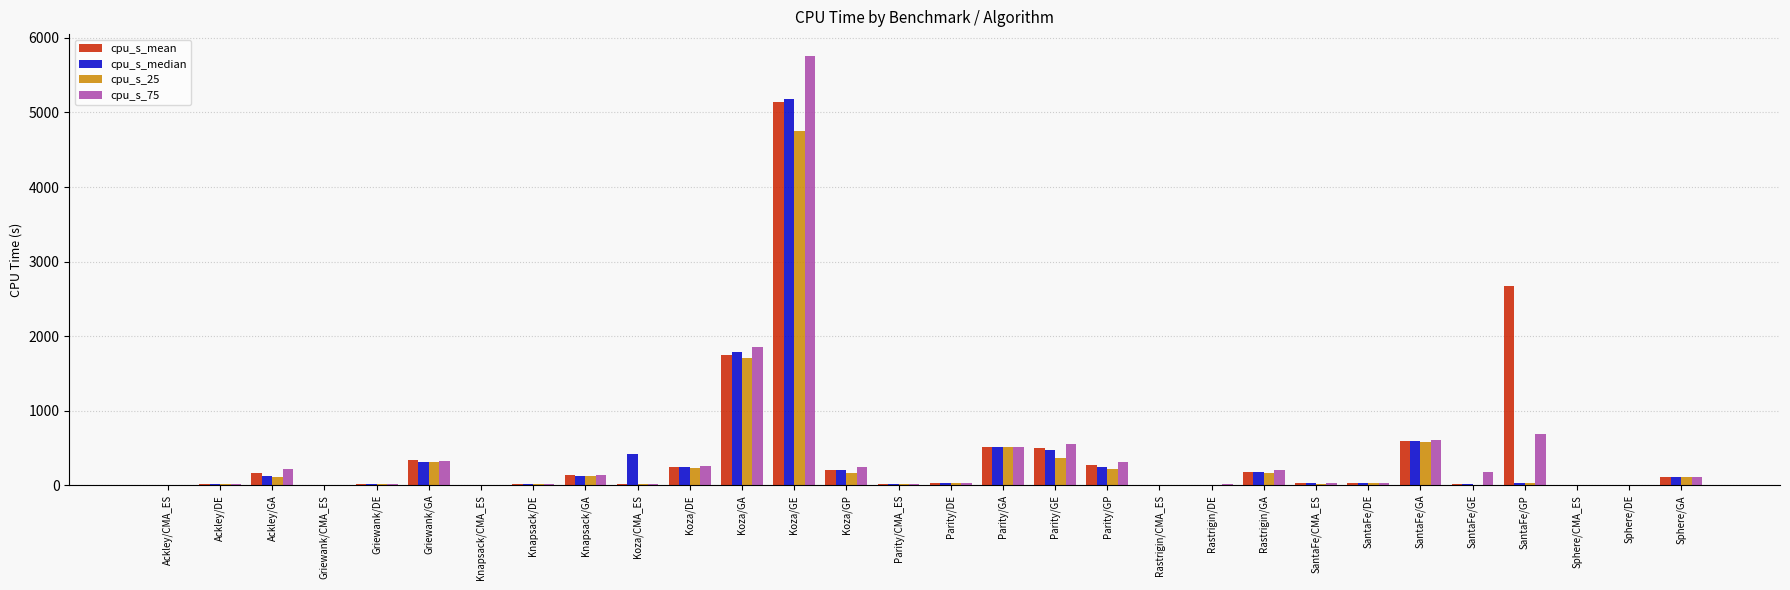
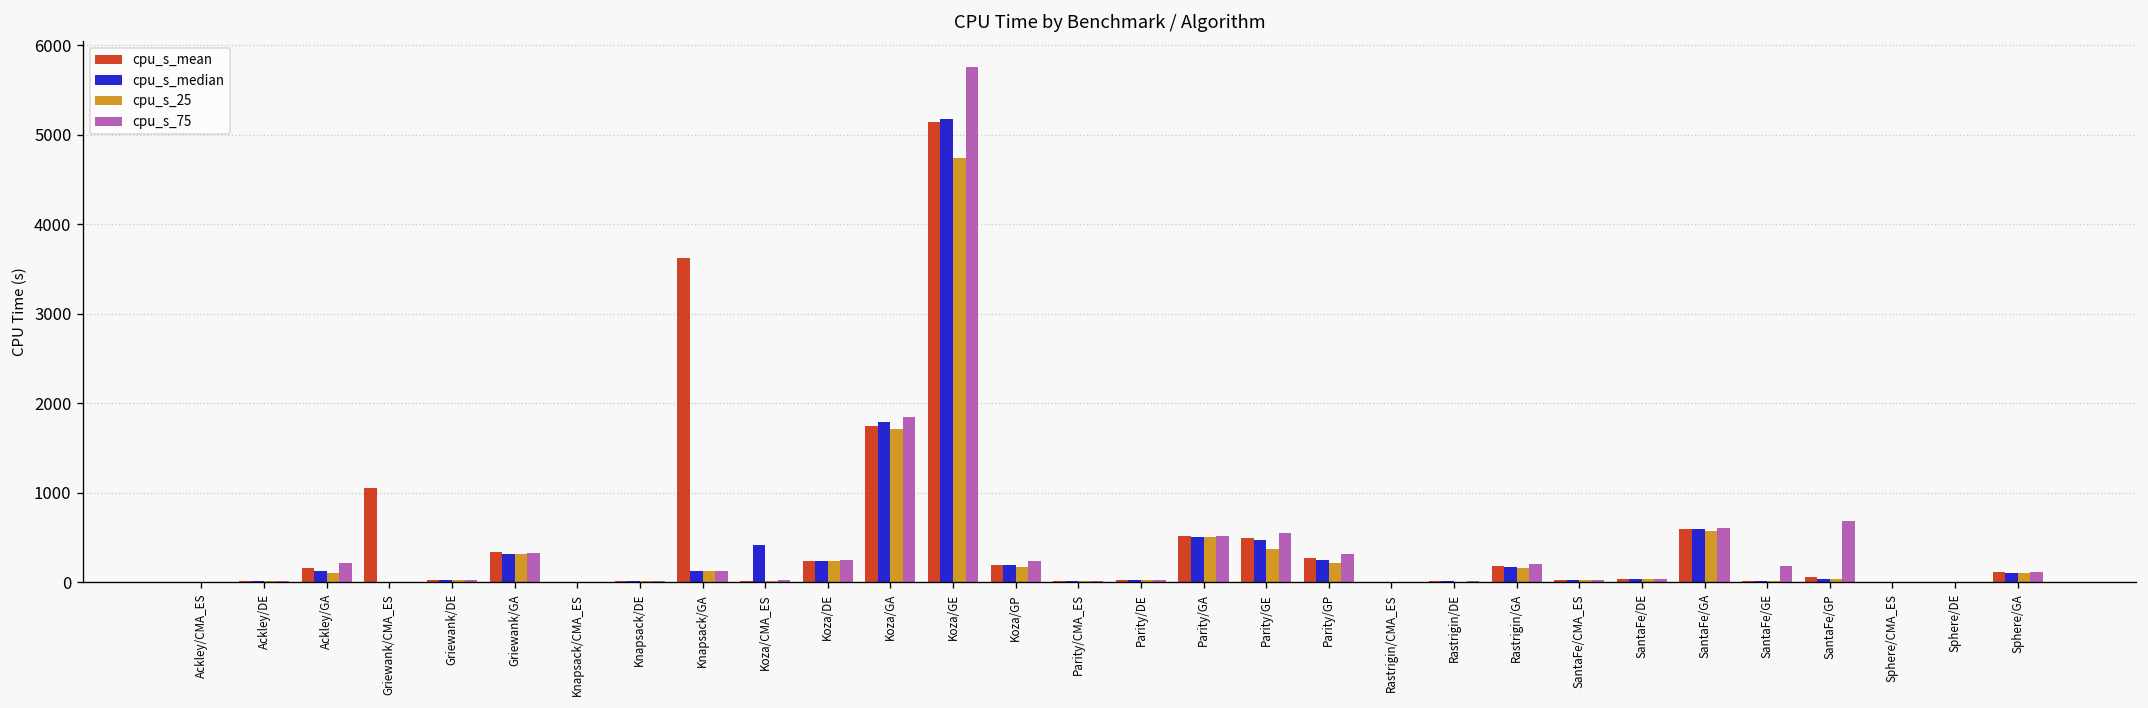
  {
    "cpu_s_mean": {
      "Ackley/GA": 200,
-     "Griewank/CMA_ES": 0,
+     "Griewank/CMA_ES": 1100,
      "Griewank/GA": 300,
-     "Knapsack/GA": 100,
+     "Knapsack/GA": 3600,
      "Koza/DE": 200,
      "Koza/GA": 1700,
      "Koza/GE": 5100,
      "Koza/GP": 200,
      "Parity/GA": 500,
      "Parity/GE": 500,
      "Parity/GP": 300,
      "Rastrigin/GA": 200,
      "SantaFe/GA": 600,
-     "SantaFe/GP": 2700,
+     "SantaFe/GP": 100,
      "Sphere/GA": 100
    },
    "cpu_s_median": {
      "Ackley/GA": 100,
      "Griewank/GA": 300,
      "Knapsack/GA": 100,
      "Koza/CMA_ES": 400,
      "Koza/DE": 200,
      "Koza/GA": 1800,
      "Koza/GE": 5200,
      "Koza/GP": 200,
      "Parity/GA": 500,
      "Parity/GE": 500,
      "Parity/GP": 300,
      "Rastrigin/GA": 200,
      "SantaFe/GA": 600,
      "SantaFe/GP": 0,
      "Sphere/GA": 100
    },
    "cpu_s_25": {
      "Ackley/GA": 100,
      "Griewank/GA": 300,
      "Knapsack/GA": 100,
      "Koza/DE": 200,
      "Koza/GA": 1700,
      "Koza/GE": 4700,
      "Koza/GP": 200,
      "Parity/GA": 500,
      "Parity/GE": 400,
      "Parity/GP": 200,
      "Rastrigin/GA": 200,
      "SantaFe/GA": 600,
      "SantaFe/GP": 0,
      "Sphere/GA": 100
    },
    "cpu_s_75": {
      "Ackley/GA": 200,
      "Griewank/GA": 300,
      "Knapsack/GA": 100,
      "Koza/DE": 300,
      "Koza/GA": 1800,
      "Koza/GE": 5800,
      "Koza/GP": 200,
      "Parity/GA": 500,
      "Parity/GE": 500,
      "Parity/GP": 300,
      "Rastrigin/GA": 200,
      "SantaFe/GA": 600,
      "SantaFe/GE": 200,
      "SantaFe/GP": 700,
      "Sphere/GA": 100
    }
  }
